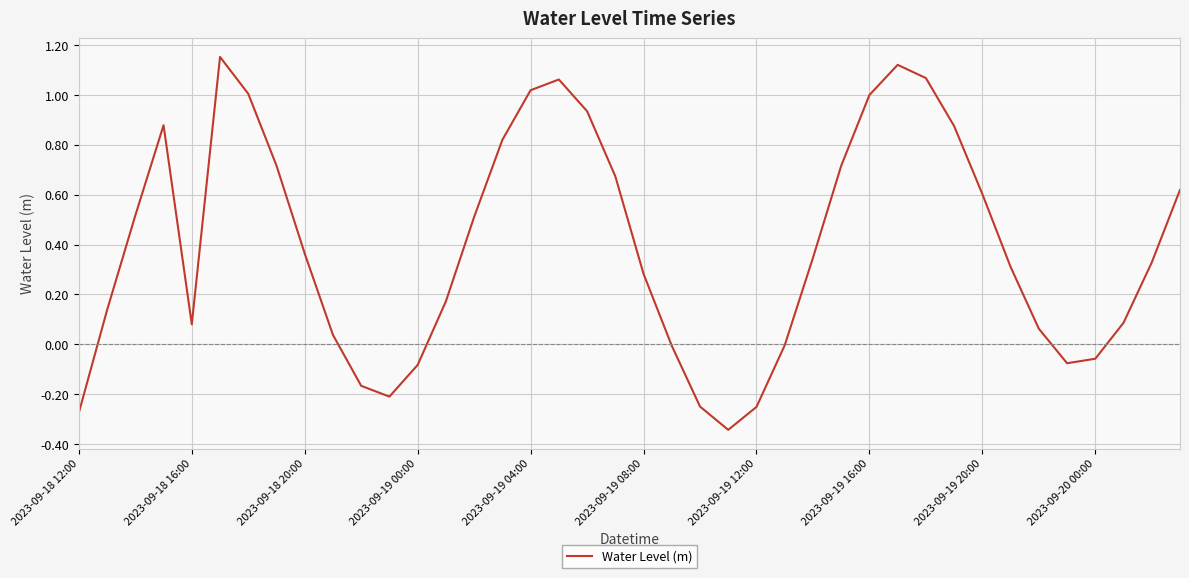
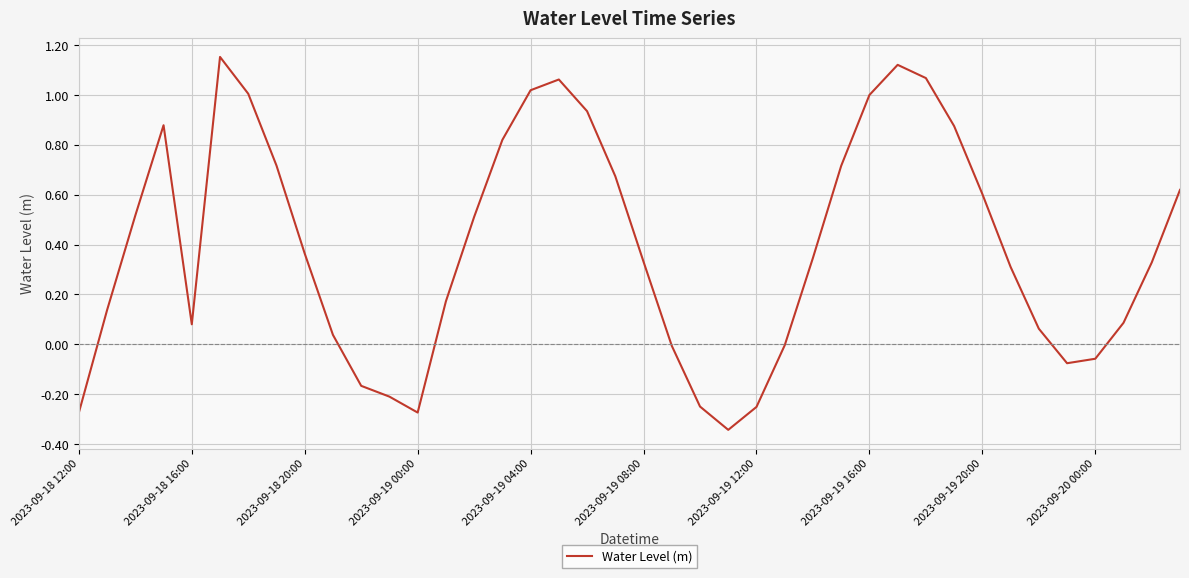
  {
    "2023-09-18 12:00": -0.27,
    "2023-09-18 16:00": 0.08,
    "2023-09-18 20:00": 0.36,
-   "2023-09-19 00:00": -0.08,
+   "2023-09-19 00:00": -0.27,
    "2023-09-19 04:00": 1.02,
-   "2023-09-19 08:00": 0.28,
+   "2023-09-19 08:00": 0.33,
    "2023-09-19 12:00": -0.25,
    "2023-09-19 16:00": 1.00,
    "2023-09-19 20:00": 0.60,
    "2023-09-20 00:00": -0.06
  }
